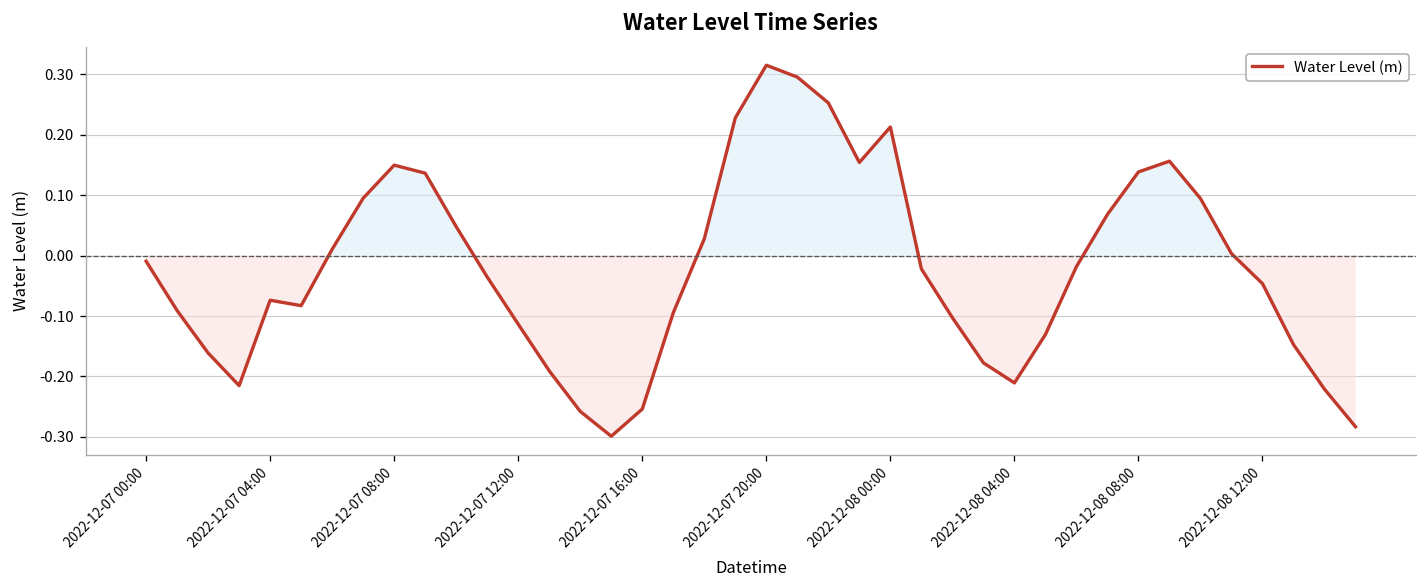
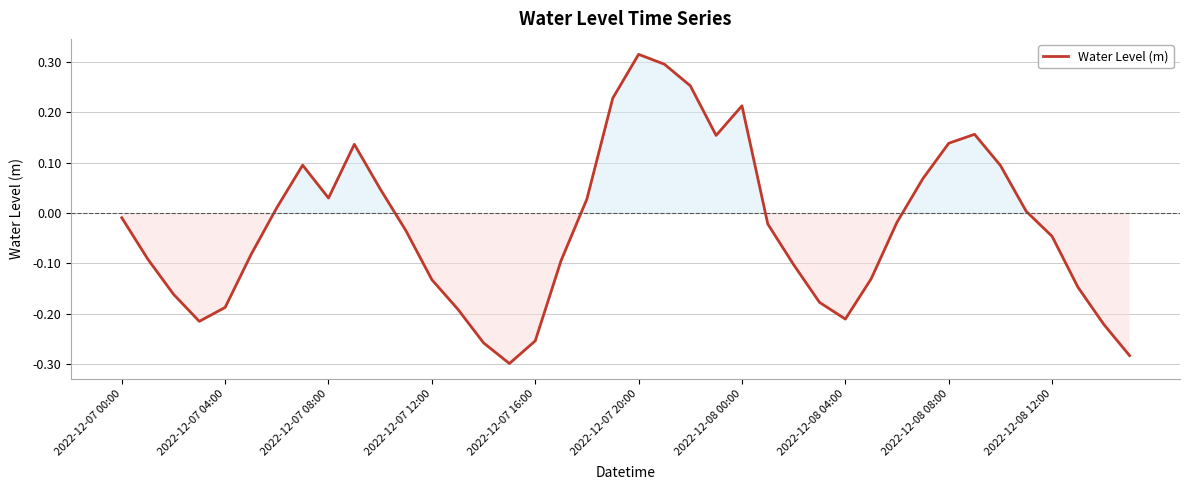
  {
    "2022-12-07 00:00": -0.01,
-   "2022-12-07 04:00": -0.07,
-   "2022-12-07 08:00": 0.15,
-   "2022-12-07 12:00": -0.11,
+   "2022-12-07 04:00": -0.19,
+   "2022-12-07 08:00": 0.03,
+   "2022-12-07 12:00": -0.13,
    "2022-12-07 16:00": -0.25,
    "2022-12-07 20:00": 0.32,
    "2022-12-08 00:00": 0.21,
    "2022-12-08 04:00": -0.21,
    "2022-12-08 08:00": 0.14,
    "2022-12-08 12:00": -0.05
  }
